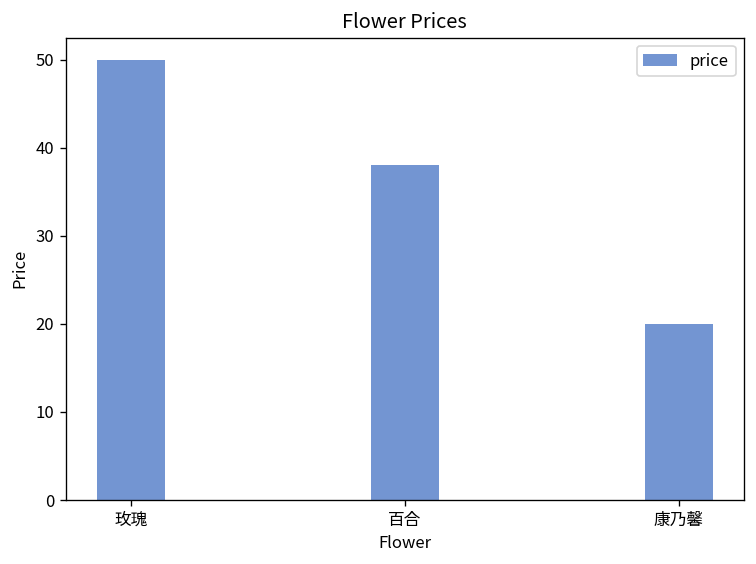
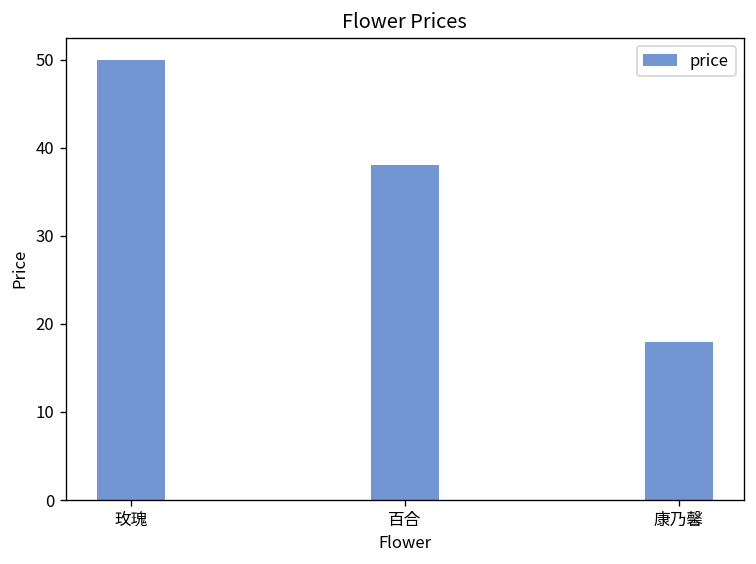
  {
    "玫瑰": 50,
    "百合": 38,
-   "康乃馨": 20
+   "康乃馨": 18
  }
